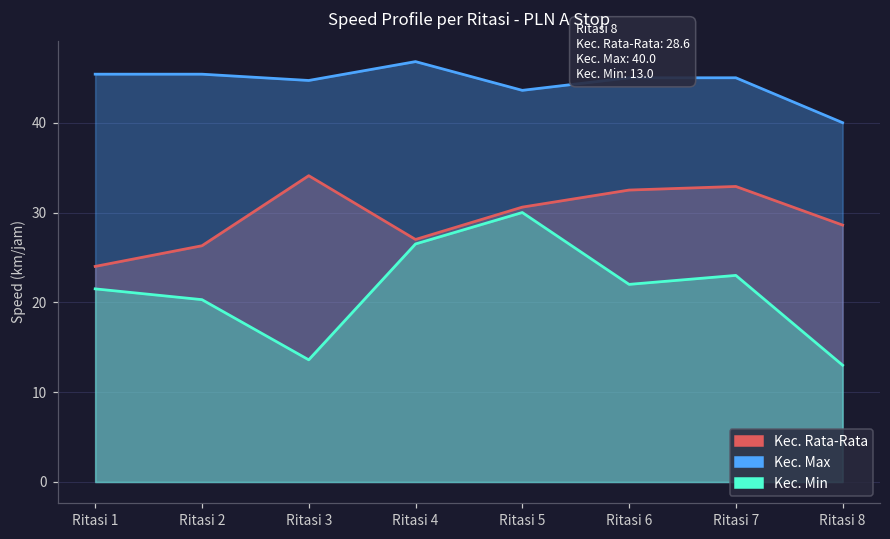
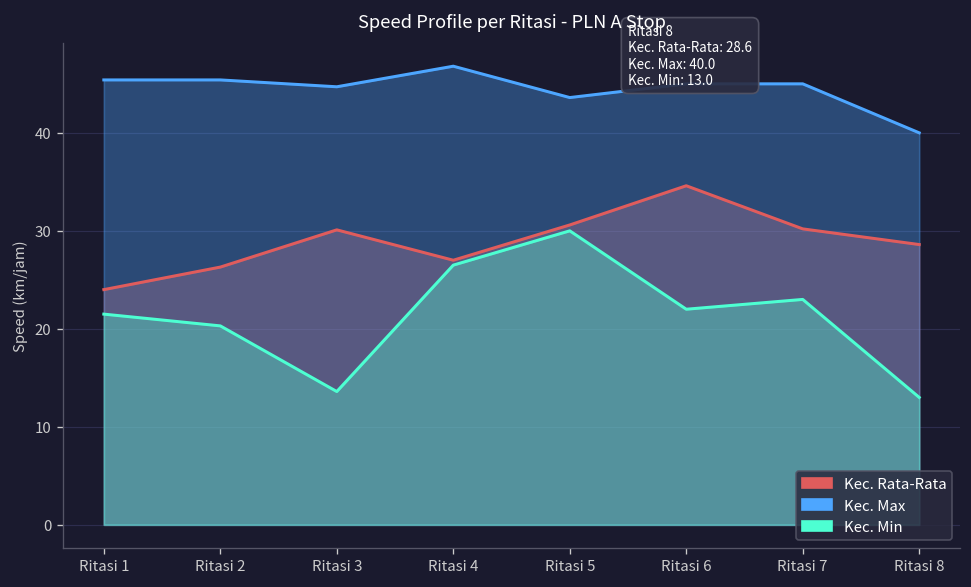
  {
    "Kec. Rata-Rata": {
      "Ritasi 1": 24,
      "Ritasi 2": 26,
-     "Ritasi 3": 34,
+     "Ritasi 3": 30,
      "Ritasi 4": 27,
      "Ritasi 5": 31,
-     "Ritasi 6": 33,
-     "Ritasi 7": 33,
+     "Ritasi 6": 35,
+     "Ritasi 7": 30,
      "Ritasi 8": 29
    }
  }
